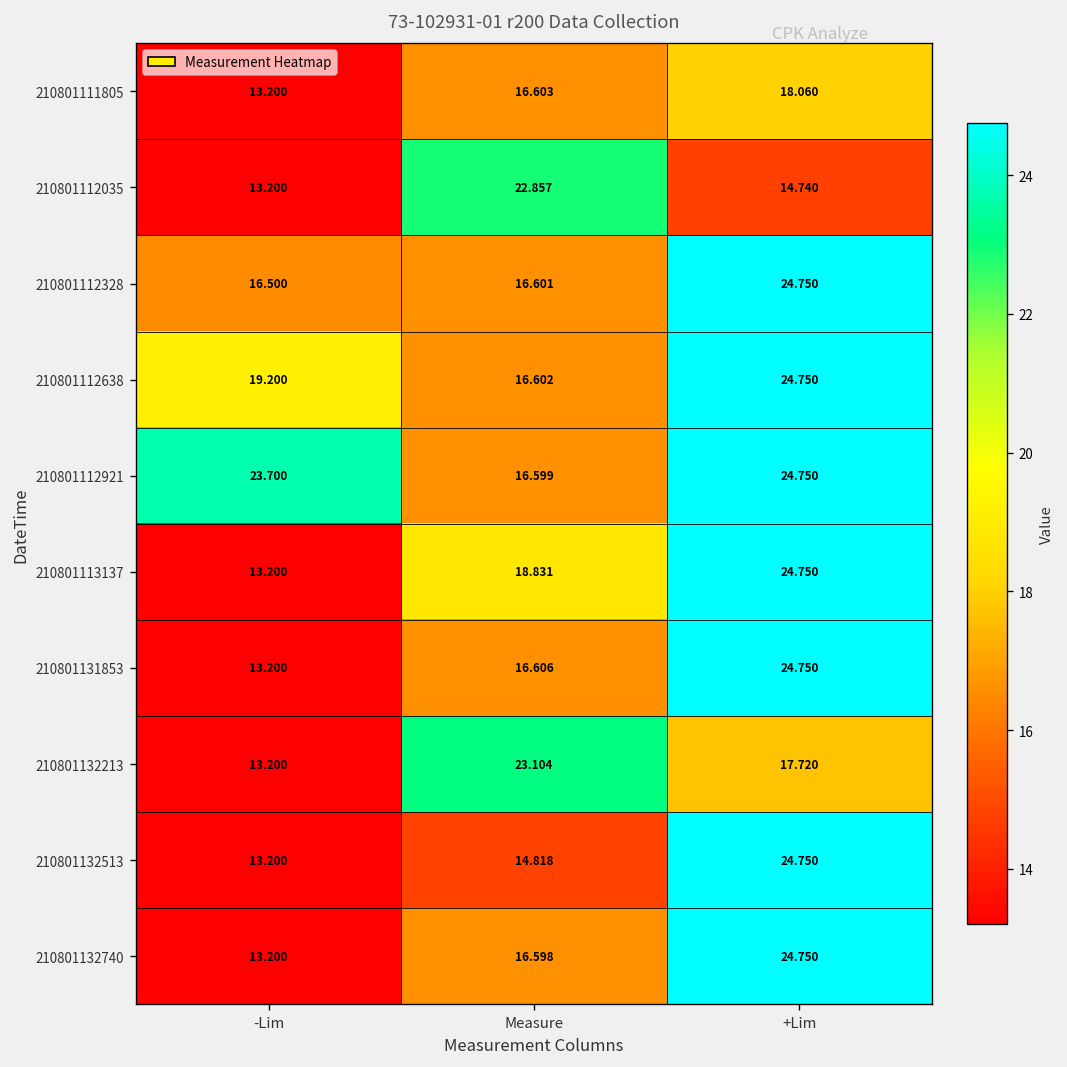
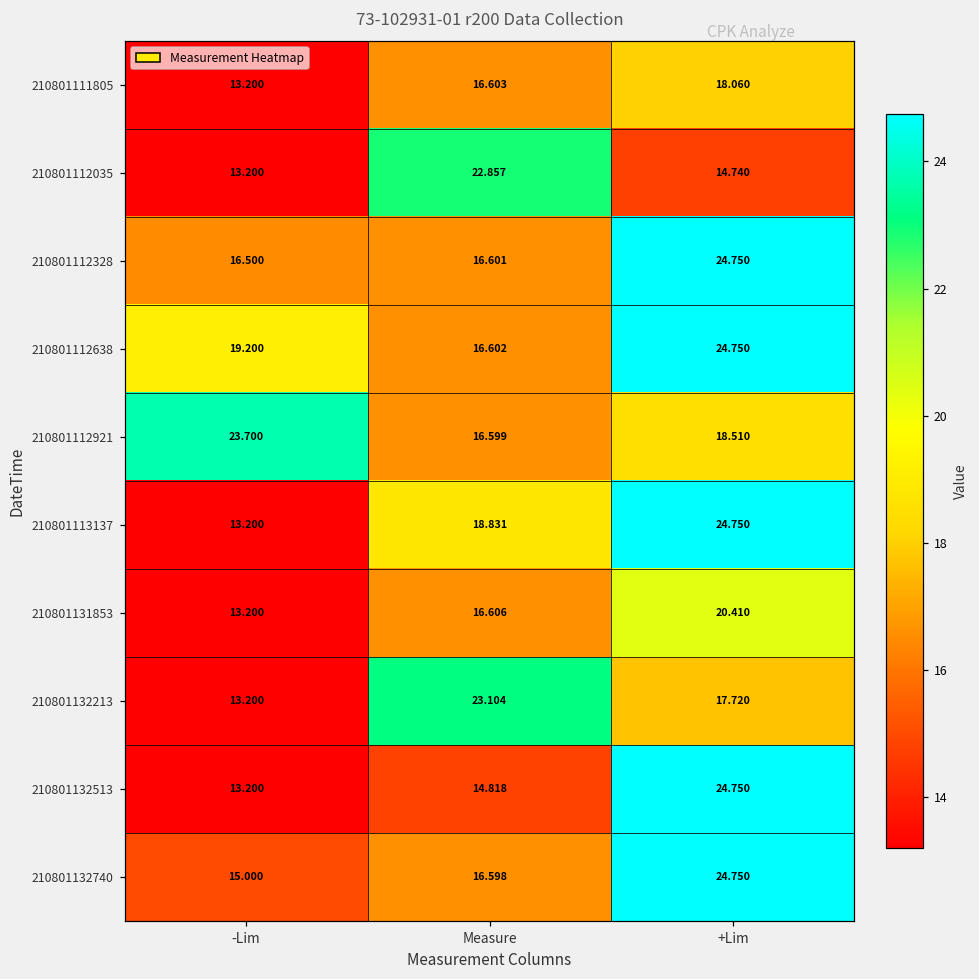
  {
    "210801111805": {
      "-Lim": 13.200,
      "Measure": 16.603,
      "+Lim": 18.060
    },
    "210801112035": {
      "-Lim": 13.200,
      "Measure": 22.857,
      "+Lim": 14.740
    },
    "210801112328": {
      "-Lim": 16.500,
      "Measure": 16.601,
      "+Lim": 24.750
    },
    "210801112638": {
      "-Lim": 19.200,
      "Measure": 16.602,
      "+Lim": 24.750
    },
    "210801112921": {
      "-Lim": 23.700,
      "Measure": 16.599,
-     "+Lim": 24.750
+     "+Lim": 18.510
    },
    "210801113137": {
      "-Lim": 13.200,
      "Measure": 18.831,
      "+Lim": 24.750
    },
    "210801131853": {
      "-Lim": 13.200,
      "Measure": 16.606,
-     "+Lim": 24.750
+     "+Lim": 20.410
    },
    "210801132213": {
      "-Lim": 13.200,
      "Measure": 23.104,
      "+Lim": 17.720
    },
    "210801132513": {
      "-Lim": 13.200,
      "Measure": 14.818,
      "+Lim": 24.750
    },
    "210801132740": {
-     "-Lim": 13.200,
+     "-Lim": 15.000,
      "Measure": 16.598,
      "+Lim": 24.750
    }
  }
